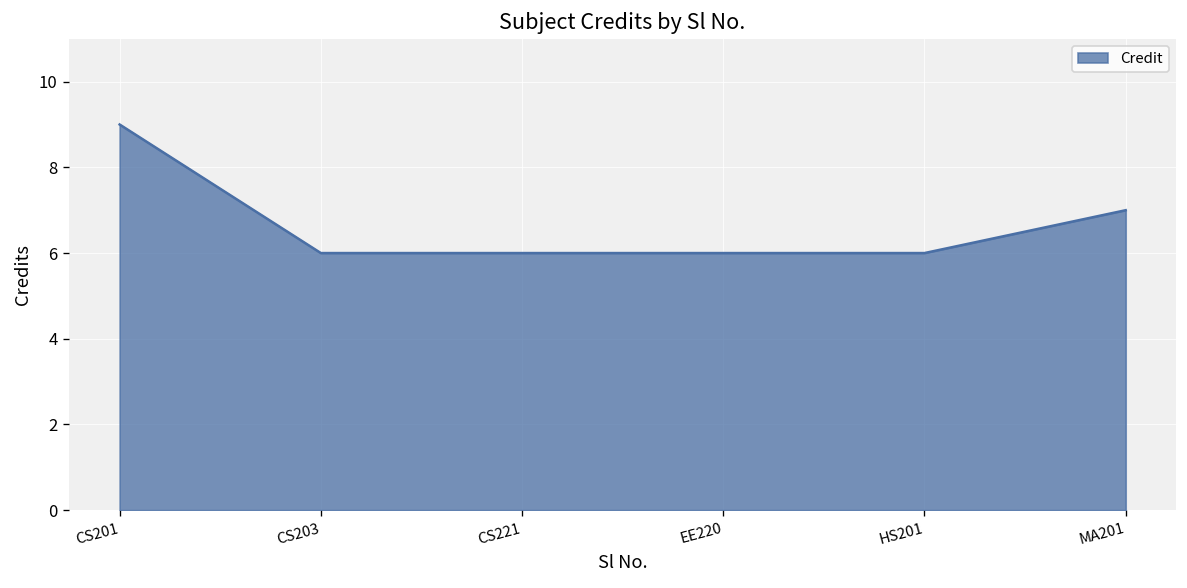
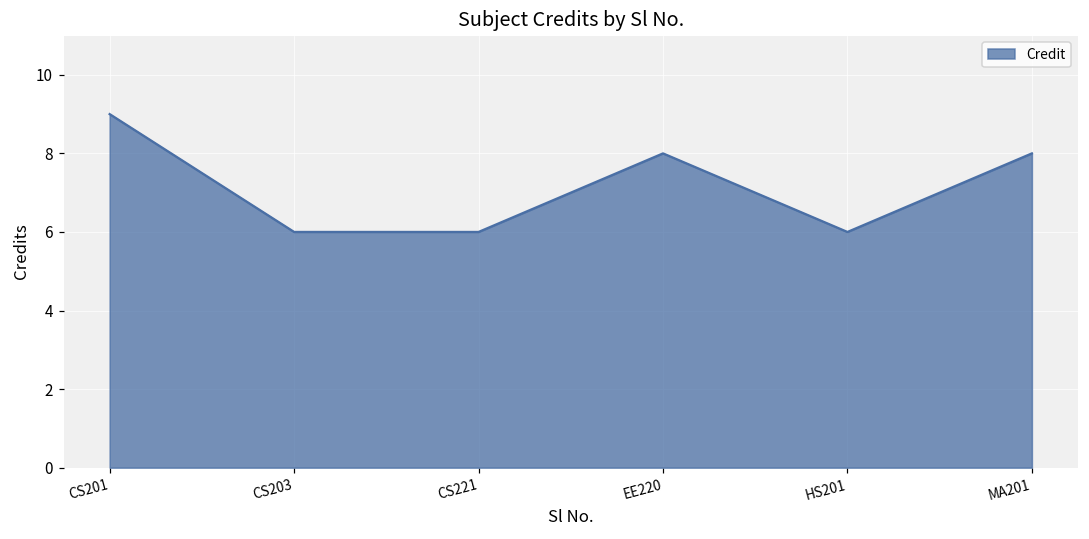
  {
    "CS201": 9,
    "CS203": 6,
    "CS221": 6,
-   "EE220": 6,
+   "EE220": 8,
    "HS201": 6,
-   "MA201": 7
+   "MA201": 8
  }
